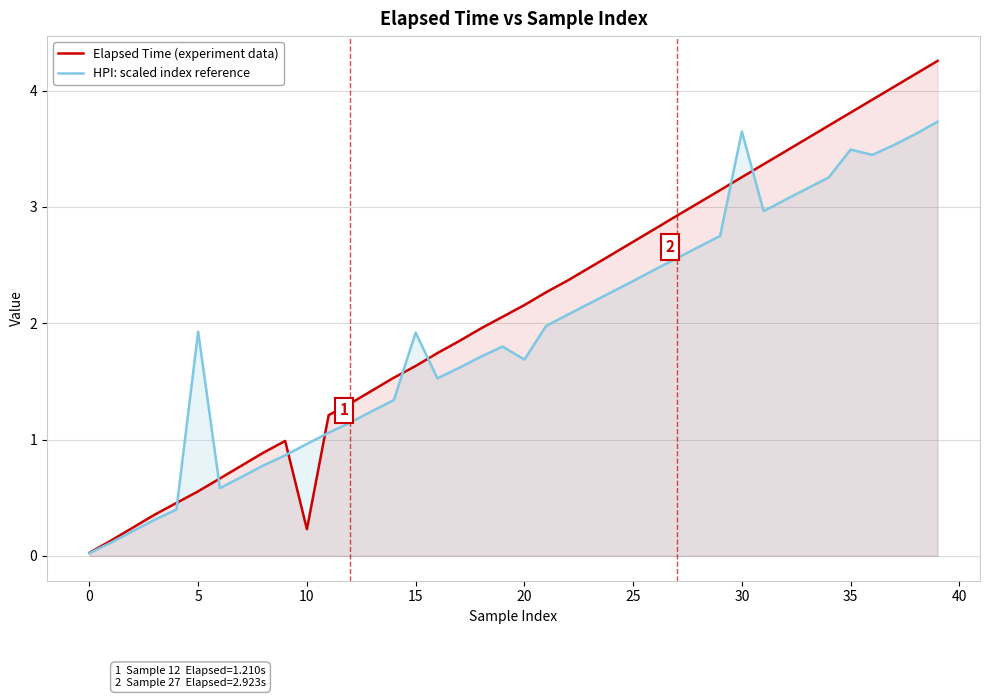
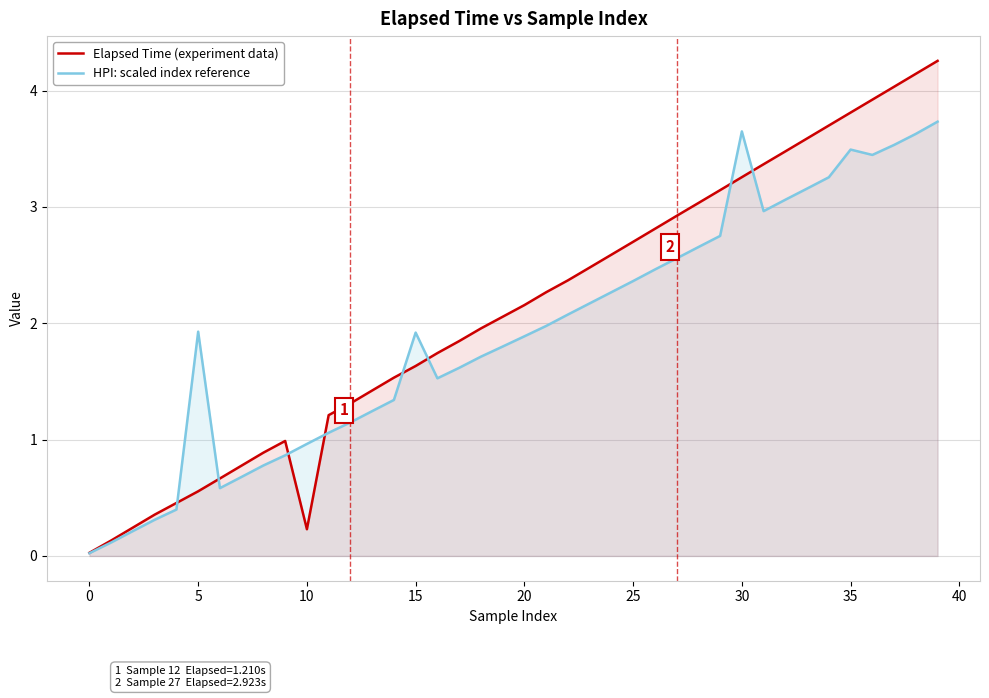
  {
    "Elapsed Time (experiment data)": {
      "5": 0.56,
      "10": 0.23,
      "15": 1.63,
      "20": 2.16,
      "25": 2.70,
      "30": 3.26,
      "35": 3.81
    },
    "HPI: scaled index reference": {
      "5": 1.93,
      "10": 0.96,
      "15": 1.92,
-     "20": 1.69,
+     "20": 1.89,
      "25": 2.36,
      "30": 3.65,
      "35": 3.49
    }
  }
